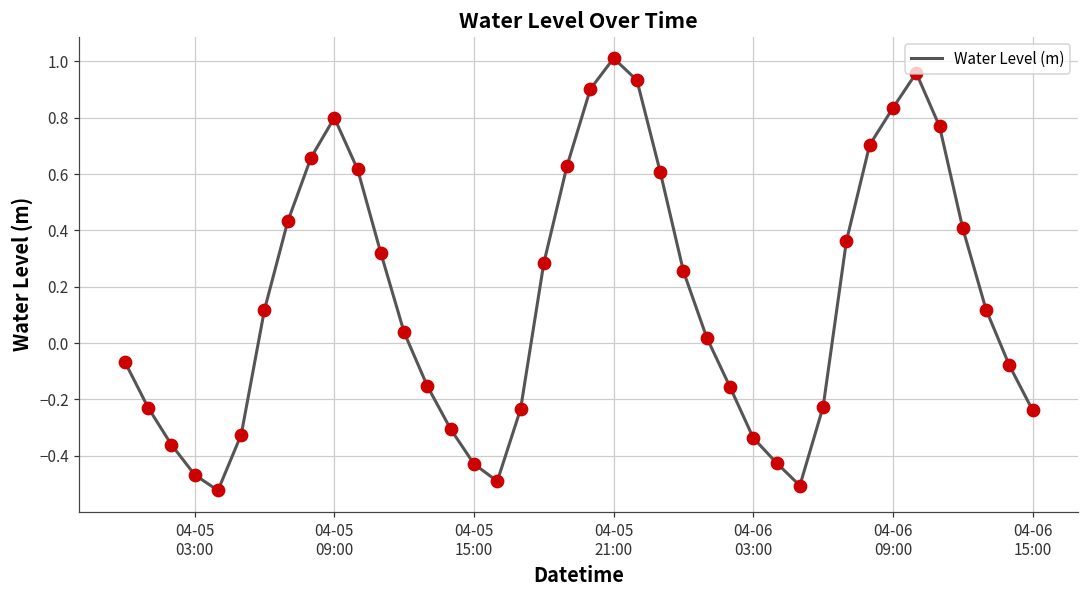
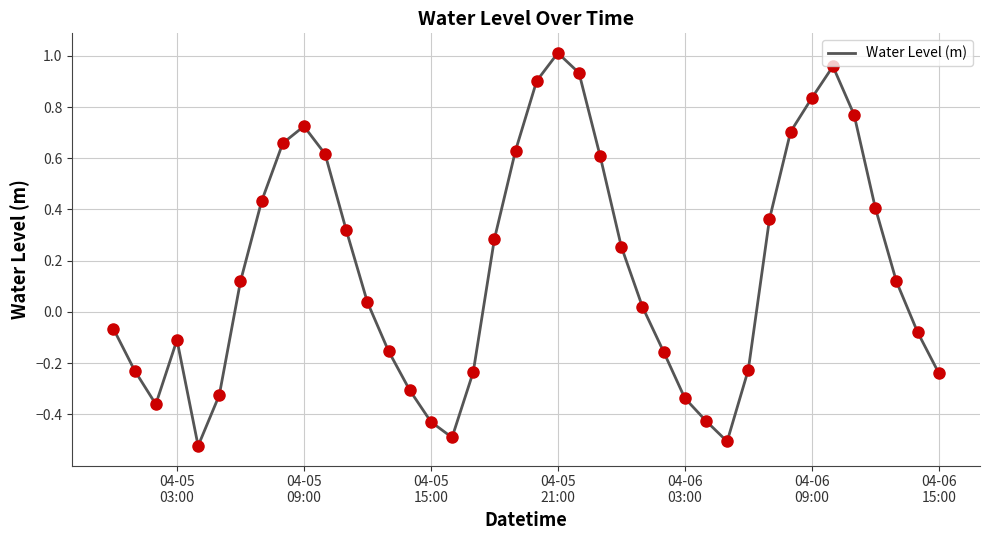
  {
-   "04-05 03:00": -0.47,
-   "04-05 09:00": 0.80,
+   "04-05 03:00": -0.11,
+   "04-05 09:00": 0.73,
    "04-05 15:00": -0.43,
    "04-05 21:00": 1.01,
    "04-06 03:00": -0.34,
    "04-06 09:00": 0.83,
    "04-06 15:00": -0.24
  }
